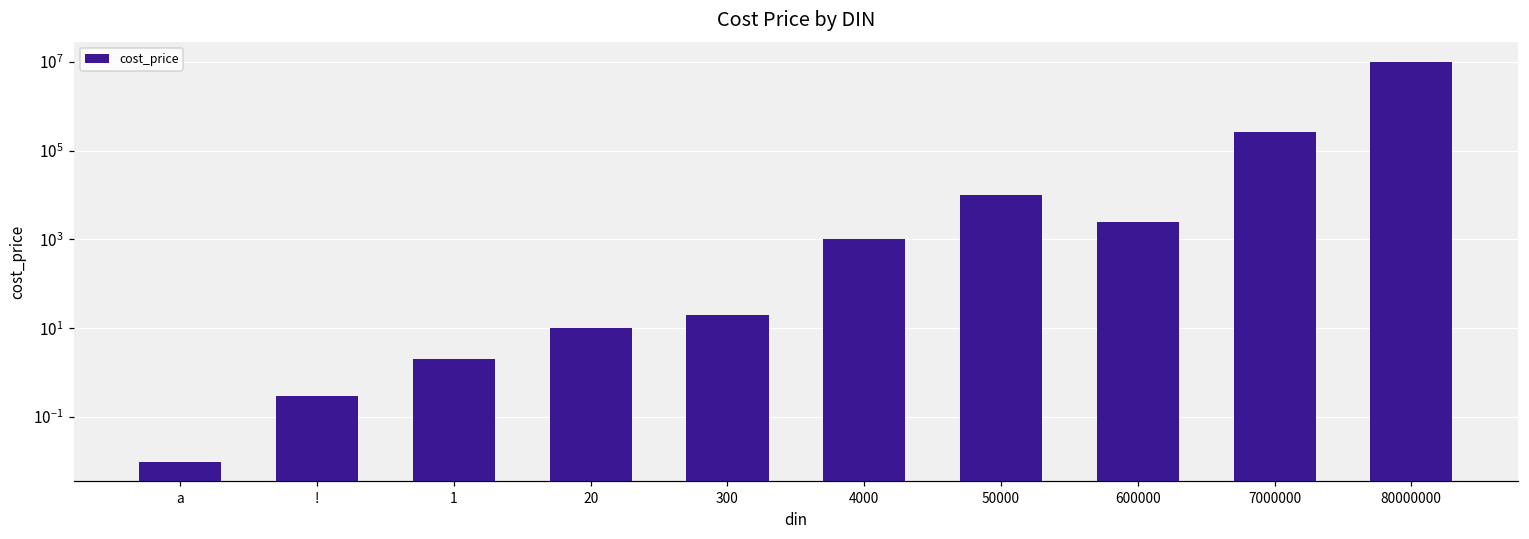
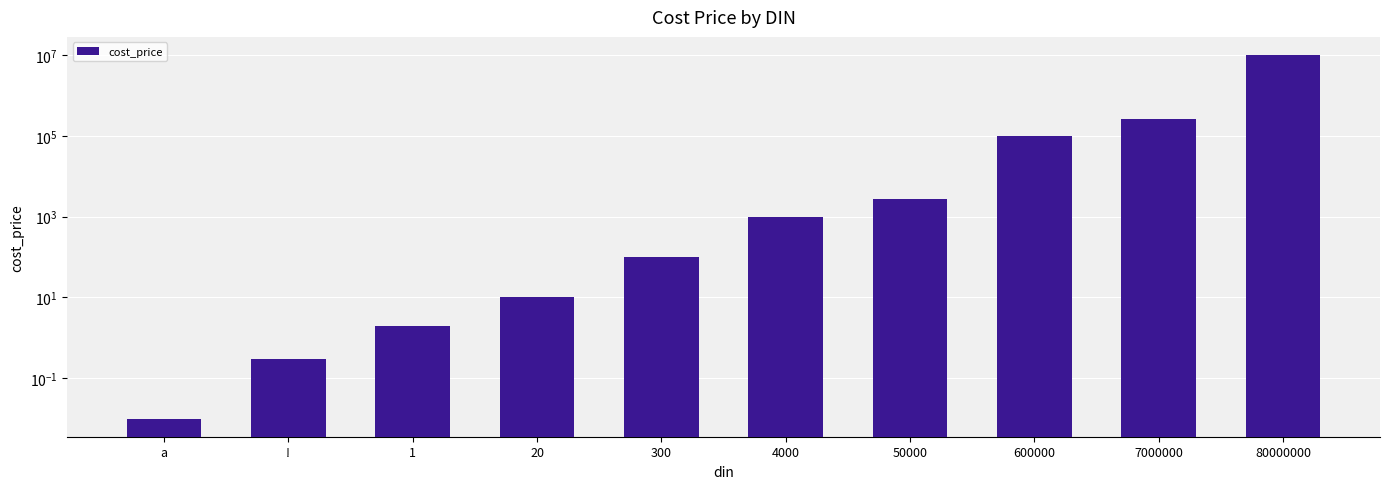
  {
    "a": 0.010,
    "!": 0.3,
    "1": 2,
    "20": 10,
-   "300": 20,
+   "300": 100,
    "4000": 1000,
-   "50000": 10000,
-   "600000": 2000,
+   "50000": 3000,
+   "600000": 100000,
    "7000000": 300000,
    "80000000": 10000000
  }
